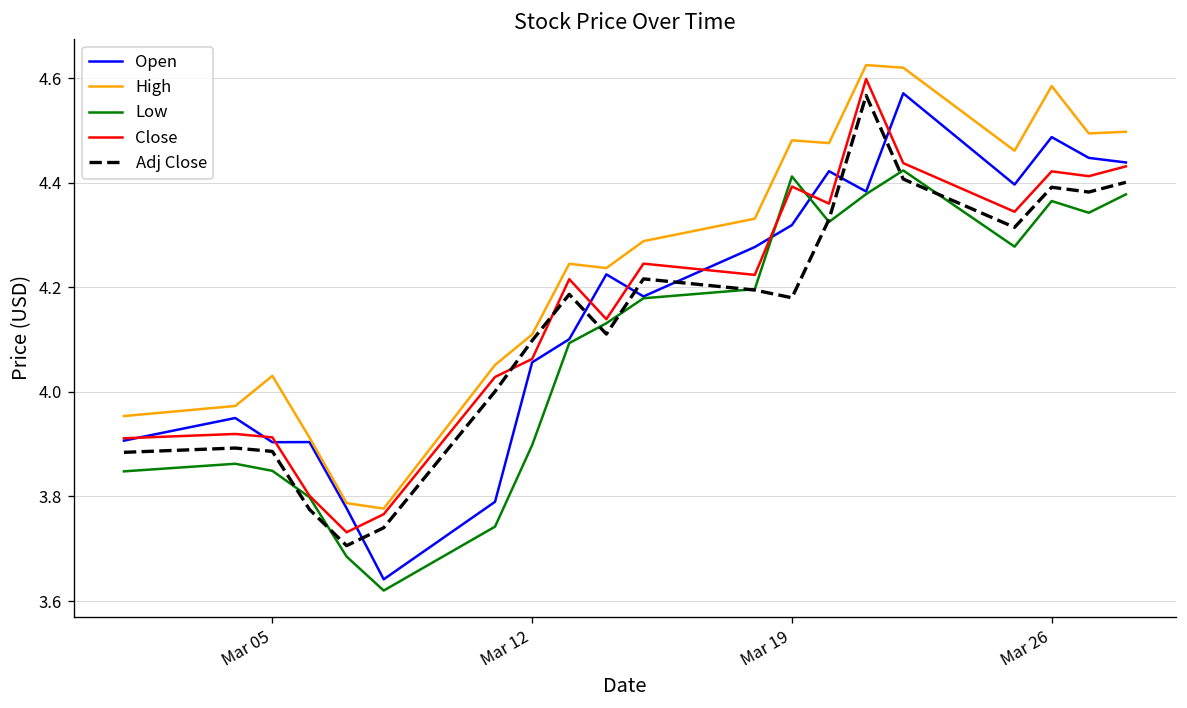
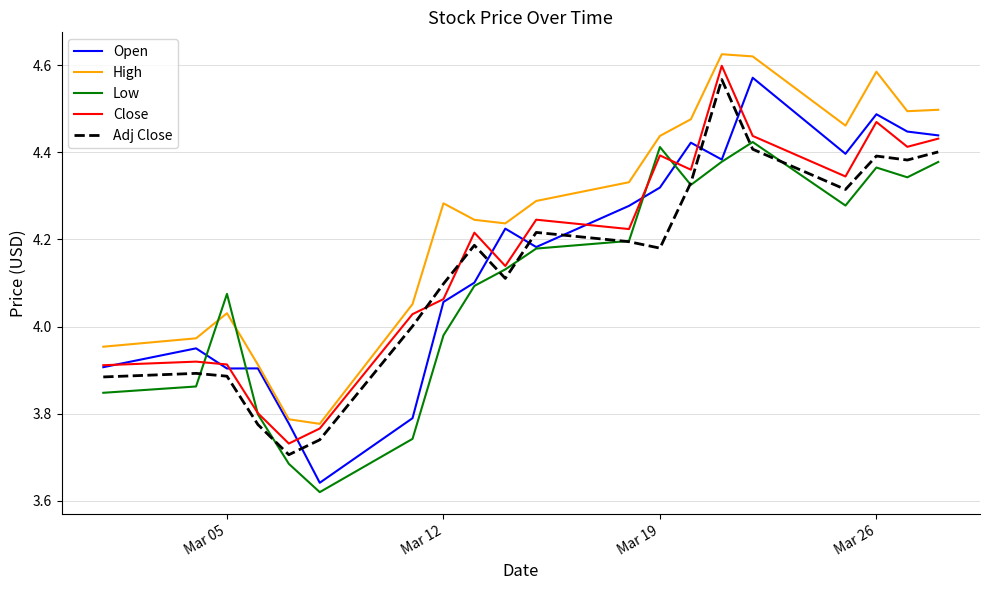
  {
    "Open": {
      "Mar 05": 3.90,
      "Mar 12": 4.06,
      "Mar 19": 4.32,
      "Mar 26": 4.49
    },
    "High": {
      "Mar 05": 4.03,
-     "Mar 12": 4.11,
-     "Mar 19": 4.48,
+     "Mar 12": 4.28,
+     "Mar 19": 4.44,
      "Mar 26": 4.58
    },
    "Low": {
-     "Mar 05": 3.85,
-     "Mar 12": 3.90,
+     "Mar 05": 4.08,
+     "Mar 12": 3.98,
      "Mar 19": 4.41,
      "Mar 26": 4.37
    },
    "Close": {
      "Mar 05": 3.91,
      "Mar 12": 4.06,
      "Mar 19": 4.39,
-     "Mar 26": 4.42
+     "Mar 26": 4.47
    },
    "Adj Close": {
      "Mar 05": 3.89,
      "Mar 12": 4.10,
      "Mar 19": 4.18,
      "Mar 26": 4.39
    }
  }
